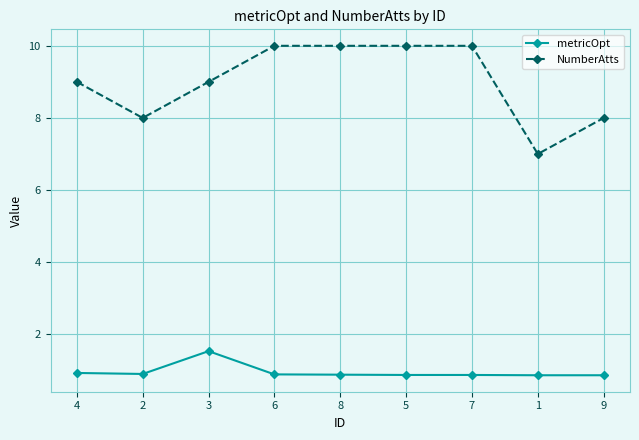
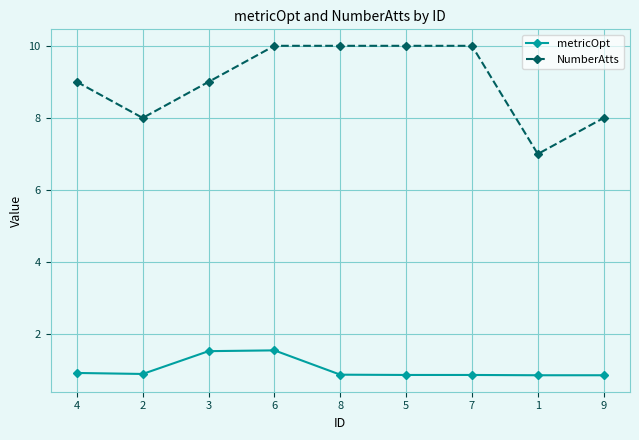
  {
    "metricOpt": {
      "4": 0.9,
      "2": 0.9,
      "3": 1.5,
-     "6": 0.9,
+     "6": 1.6,
      "8": 0.9,
      "5": 0.9,
      "7": 0.9,
      "1": 0.9,
      "9": 0.9
    },
    "NumberAtts": {
      "4": 9.0,
      "2": 8.0,
      "3": 9.0,
      "6": 10.0,
      "8": 10.0,
      "5": 10.0,
      "7": 10.0,
      "1": 7.0,
      "9": 8.0
    }
  }
